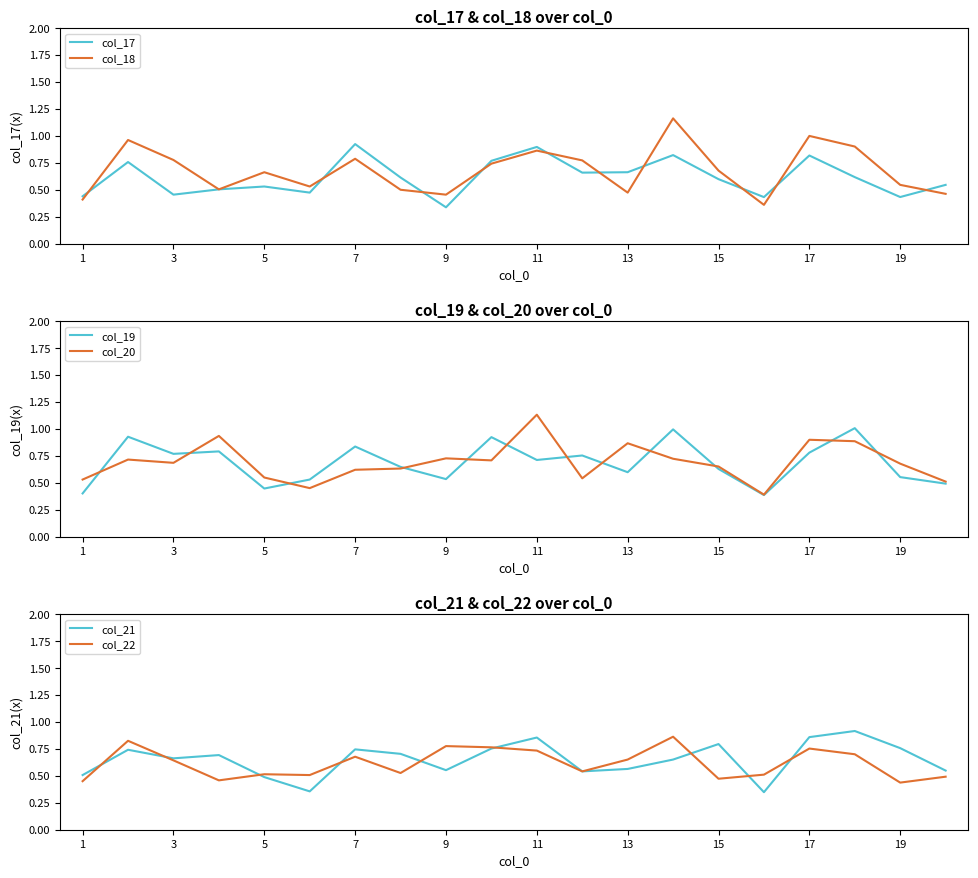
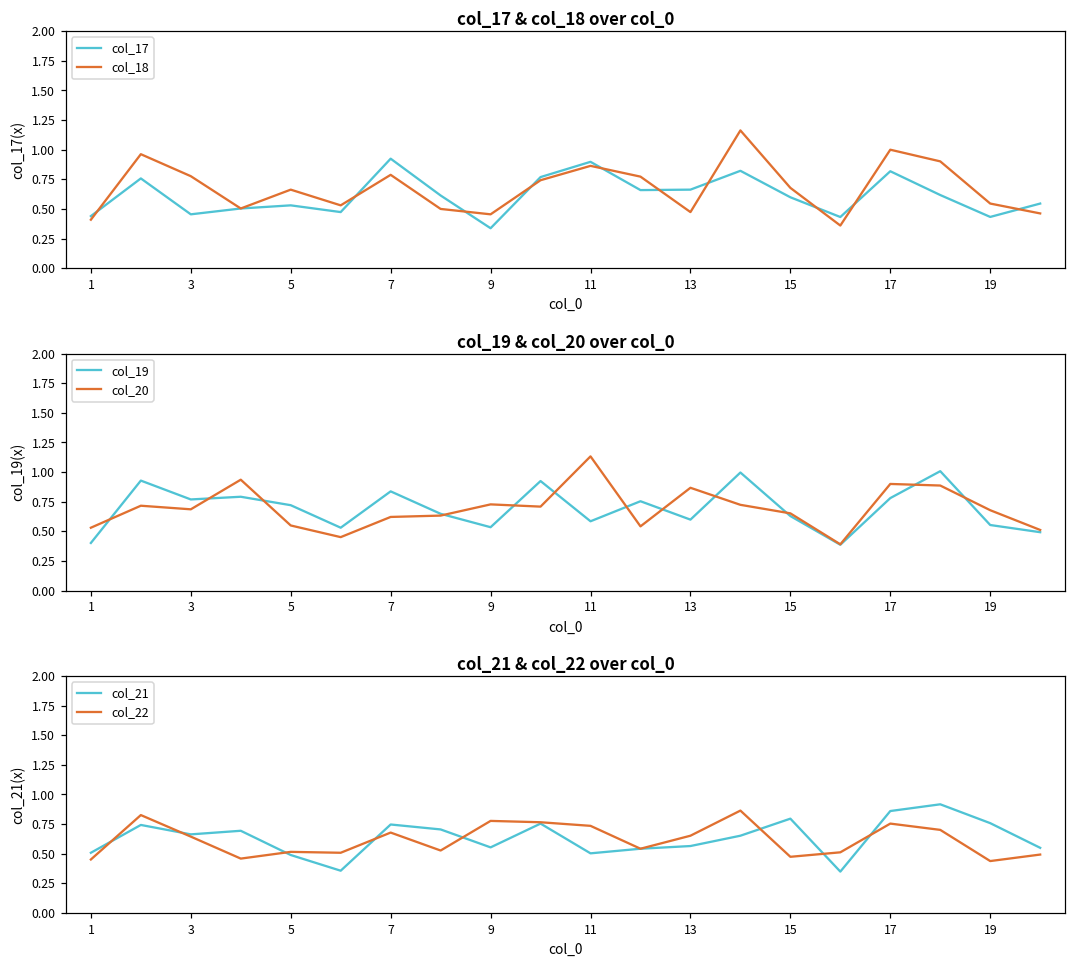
  {
    "col_17 & col_18 over col_0": {
      "col_17": {
        "1": 0.44,
        "3": 0.45,
        "5": 0.53,
        "7": 0.92,
        "9": 0.34,
        "11": 0.90,
        "13": 0.66,
        "15": 0.60,
        "17": 0.82,
        "19": 0.43
      },
      "col_18": {
        "1": 0.41,
        "3": 0.78,
        "5": 0.66,
        "7": 0.79,
        "9": 0.45,
        "11": 0.86,
        "13": 0.47,
        "15": 0.68,
        "17": 1.00,
        "19": 0.55
      }
    },
    "col_19 & col_20 over col_0": {
      "col_19": {
        "1": 0.40,
        "3": 0.77,
-       "5": 0.45,
+       "5": 0.72,
        "7": 0.84,
        "9": 0.53,
-       "11": 0.71,
+       "11": 0.58,
        "13": 0.60,
        "17": 0.78,
        "19": 0.55
      },
      "col_20": {
        "1": 0.53,
        "3": 0.69,
        "5": 0.55,
        "7": 0.62,
        "9": 0.73,
        "11": 1.13,
        "13": 0.87,
        "17": 0.90,
        "19": 0.68
      }
    },
    "col_21 & col_22 over col_0": {
      "col_21": {
        "1": 0.51,
        "5": 0.49,
        "7": 0.75,
        "9": 0.55,
-       "11": 0.86,
+       "11": 0.50,
        "13": 0.56,
        "15": 0.80,
        "17": 0.86,
        "19": 0.76
      },
      "col_22": {
        "1": 0.45,
        "5": 0.52,
        "7": 0.68,
        "9": 0.78,
        "11": 0.73,
        "13": 0.65,
        "15": 0.47,
        "17": 0.75,
        "19": 0.44
      }
    }
  }
